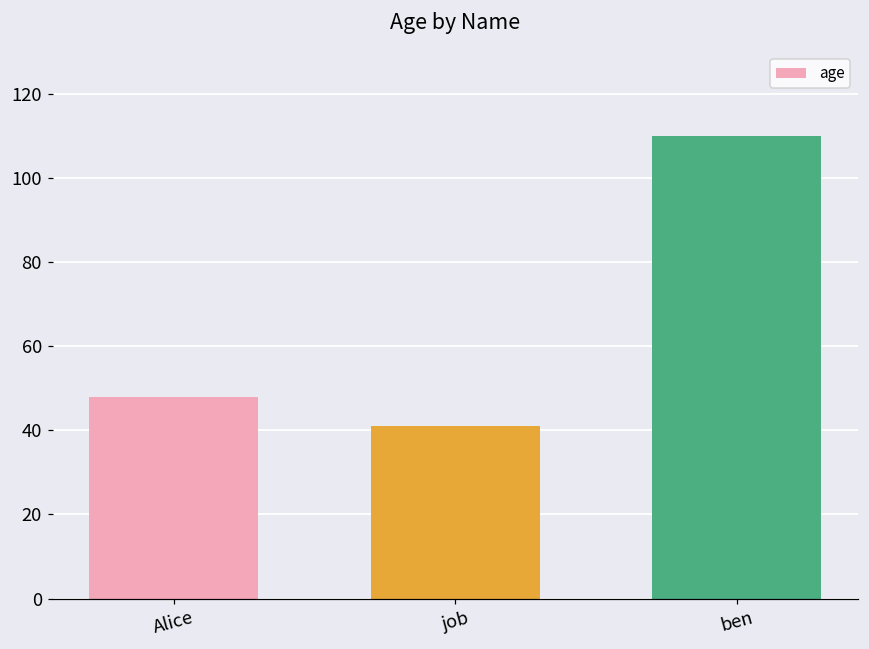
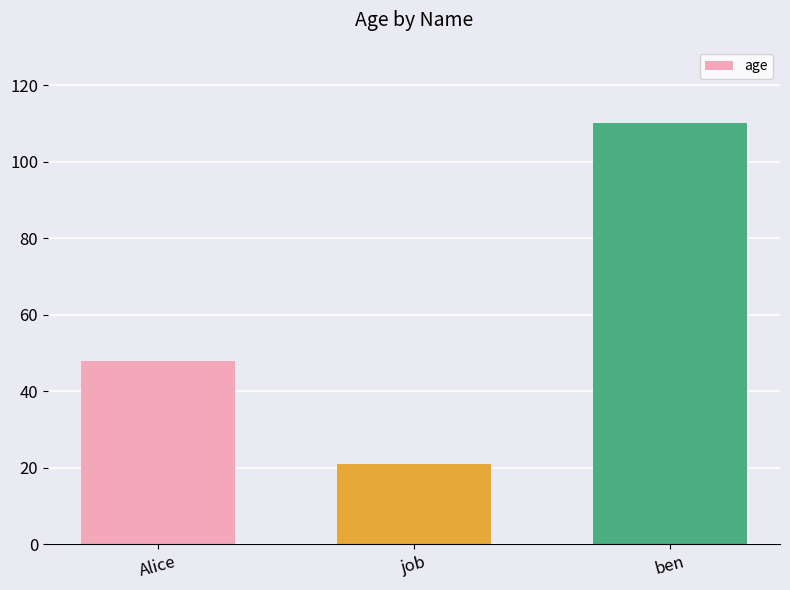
  {
    "Alice": 48,
-   "job": 41,
+   "job": 21,
    "ben": 110
  }
